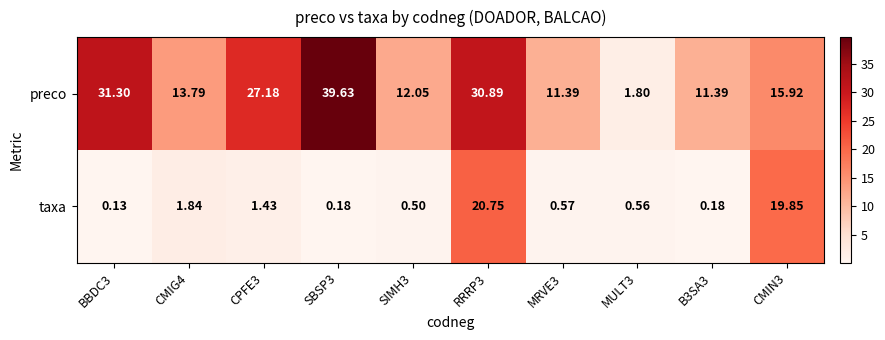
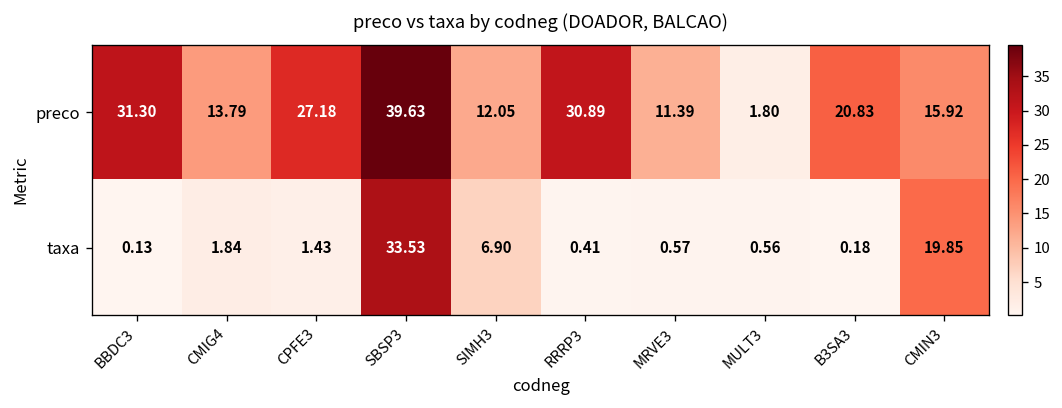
  {
    "preco": {
      "BBDC3": 31.30,
      "CMIG4": 13.79,
      "CPFE3": 27.18,
      "SBSP3": 39.63,
      "SIMH3": 12.05,
      "RRRP3": 30.89,
      "MRVE3": 11.39,
      "MULT3": 1.80,
-     "B3SA3": 11.39,
+     "B3SA3": 20.83,
      "CMIN3": 15.92
    },
    "taxa": {
      "BBDC3": 0.13,
      "CMIG4": 1.84,
      "CPFE3": 1.43,
-     "SBSP3": 0.18,
-     "SIMH3": 0.50,
-     "RRRP3": 20.75,
+     "SBSP3": 33.53,
+     "SIMH3": 6.90,
+     "RRRP3": 0.41,
      "MRVE3": 0.57,
      "MULT3": 0.56,
      "B3SA3": 0.18,
      "CMIN3": 19.85
    }
  }
